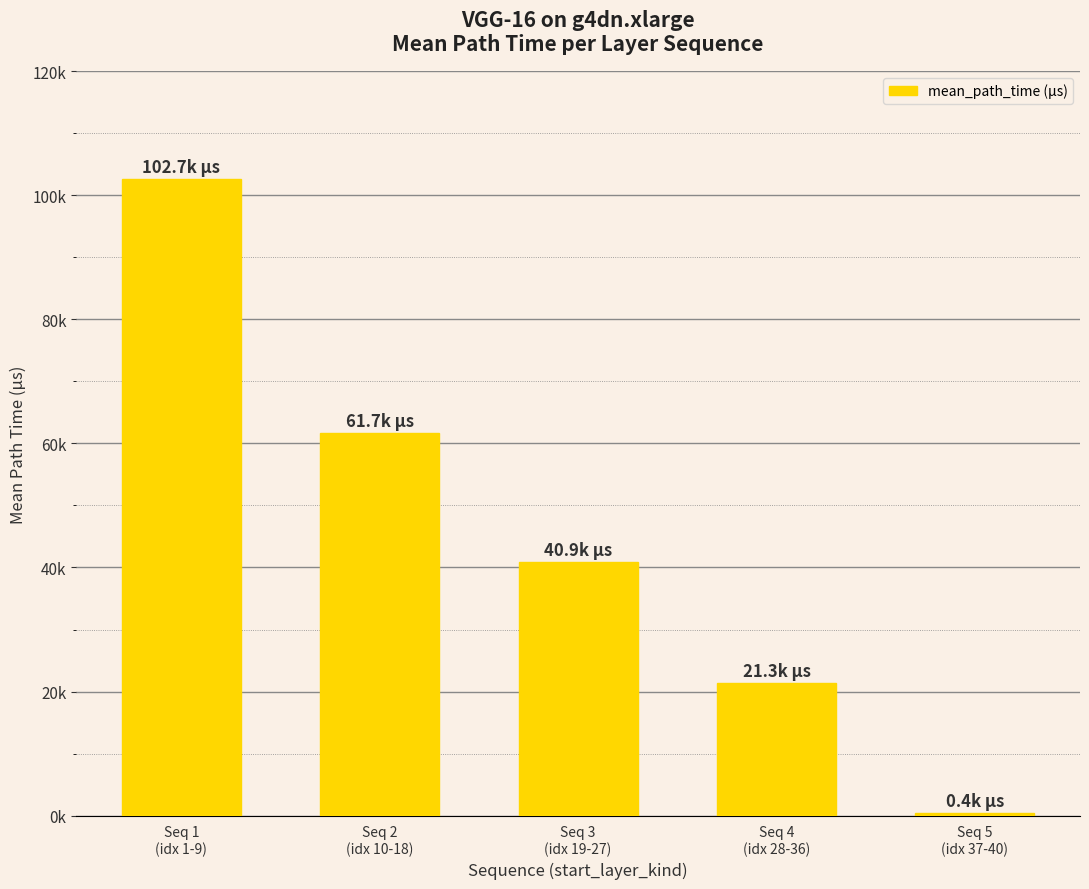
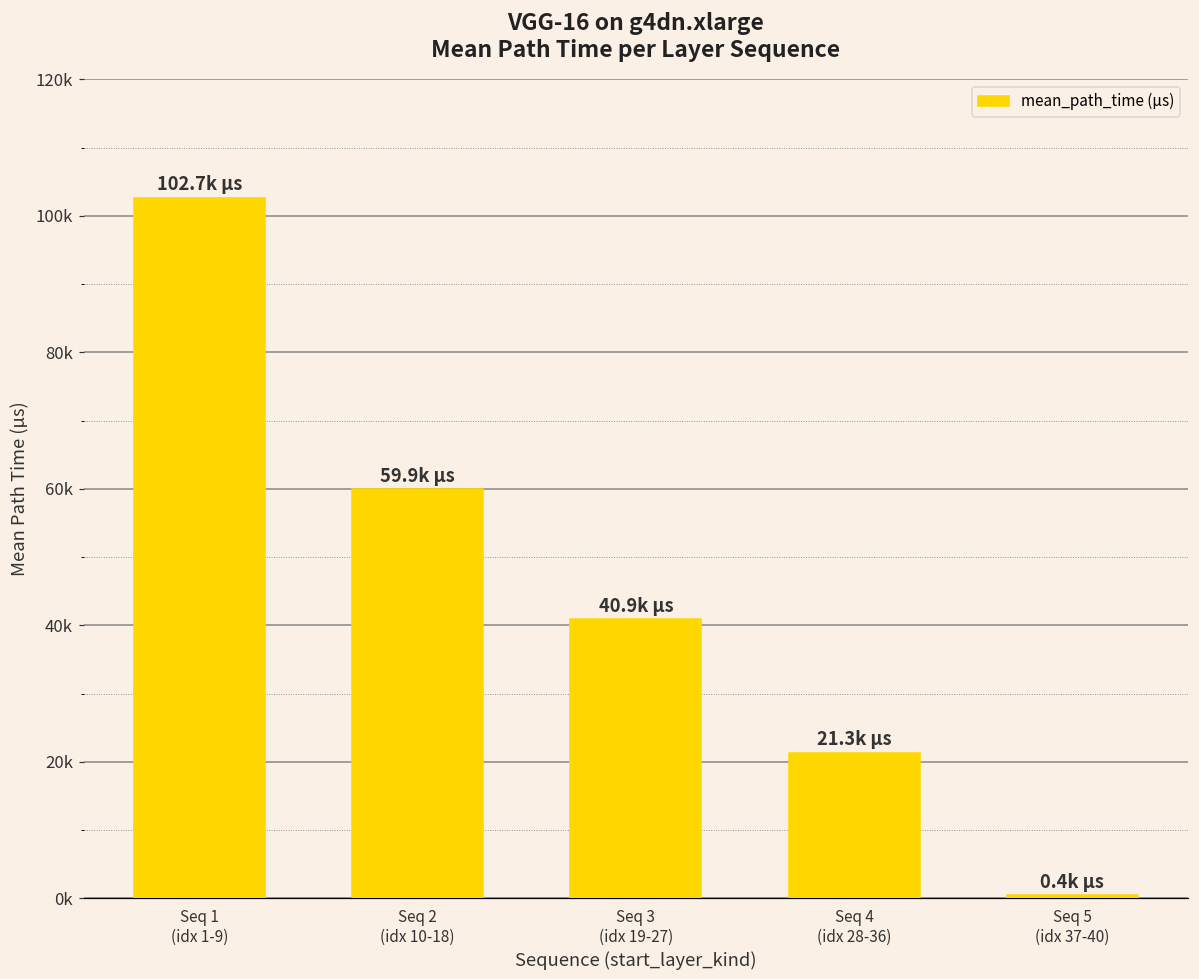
  {
    "Seq 1 (idx 1-9)": "102.7k",
-   "Seq 2 (idx 10-18)": "61.7k",
+   "Seq 2 (idx 10-18)": "59.9k",
    "Seq 3 (idx 19-27)": "40.9k",
    "Seq 4 (idx 28-36)": "21.3k",
    "Seq 5 (idx 37-40)": "0.4k"
  }
